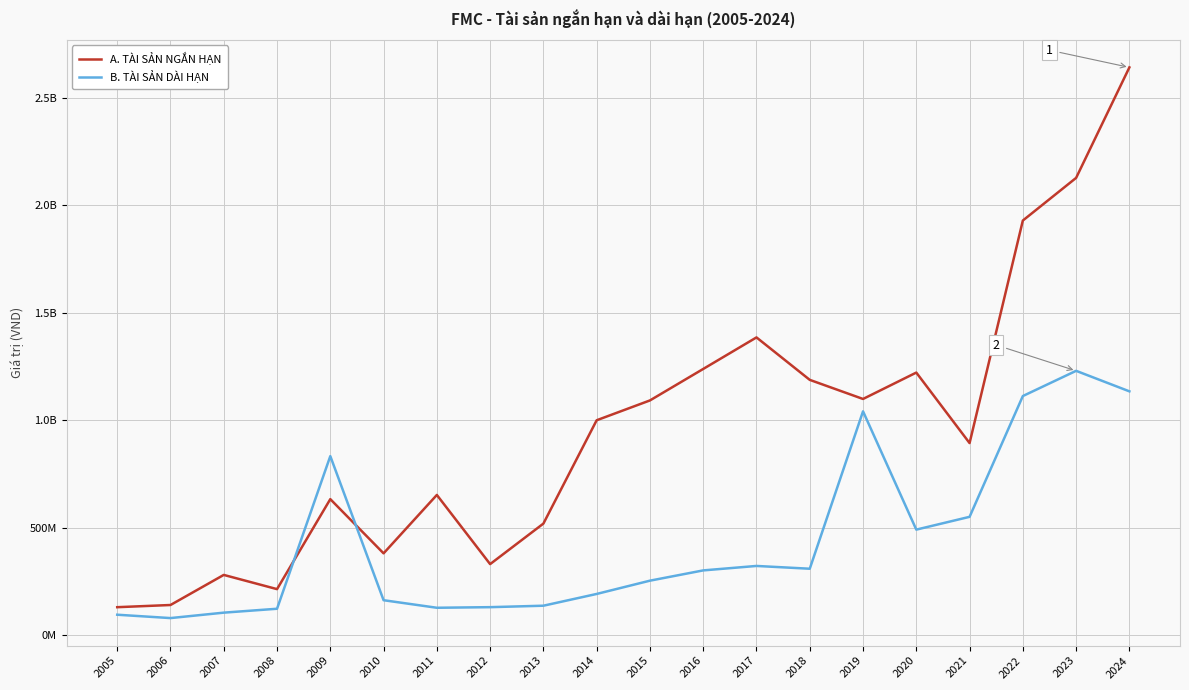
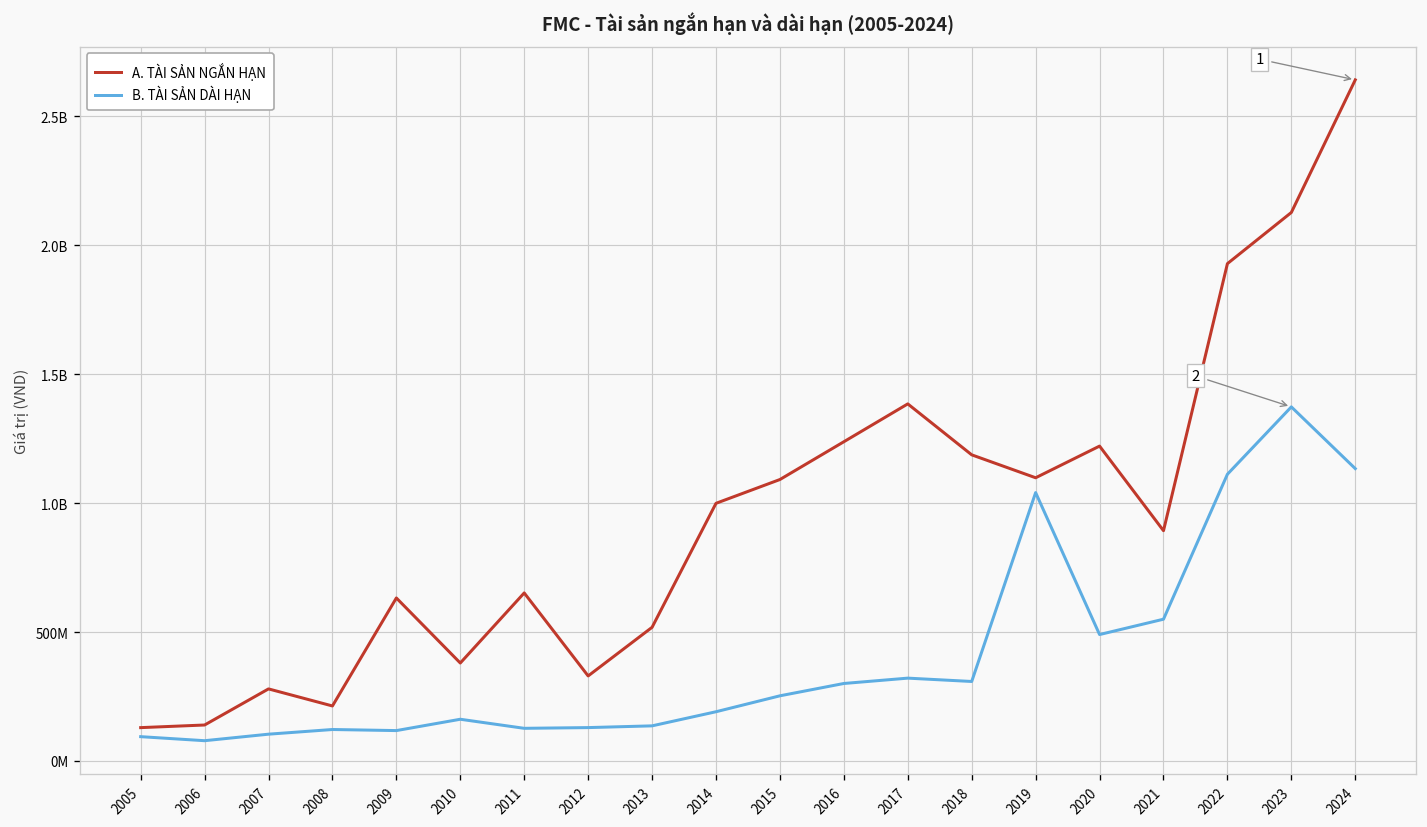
  {
    "A. TÀI SẢN NGẮN HẠN": {
      "2005": 130000000,
      "2006": 140000000,
      "2007": 280000000,
      "2008": 210000000,
      "2009": 630000000,
      "2010": 380000000,
      "2011": 650000000,
      "2012": 330000000,
      "2013": 520000000,
      "2014": 1000000000,
      "2015": 1090000000,
      "2016": 1240000000,
      "2017": 1380000000,
      "2018": 1190000000,
      "2019": 1100000000,
      "2020": 1220000000,
      "2021": 890000000,
      "2022": 1930000000,
      "2023": 2130000000
    },
    "B. TÀI SẢN DÀI HẠN": {
      "2005": 90000000,
      "2006": 80000000,
      "2007": 100000000,
      "2008": 120000000,
-     "2009": 830000000,
+     "2009": 120000000,
      "2010": 160000000,
      "2011": 130000000,
      "2012": 130000000,
      "2013": 140000000,
      "2014": 190000000,
      "2015": 250000000,
      "2016": 300000000,
      "2017": 320000000,
      "2018": 310000000,
      "2019": 1040000000,
      "2020": 490000000,
      "2021": 550000000,
      "2022": 1110000000,
-     "2023": 1230000000,
+     "2023": 1370000000,
      "2024": 1130000000
    }
  }
